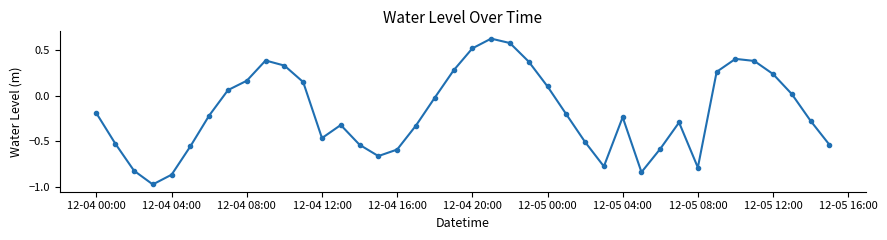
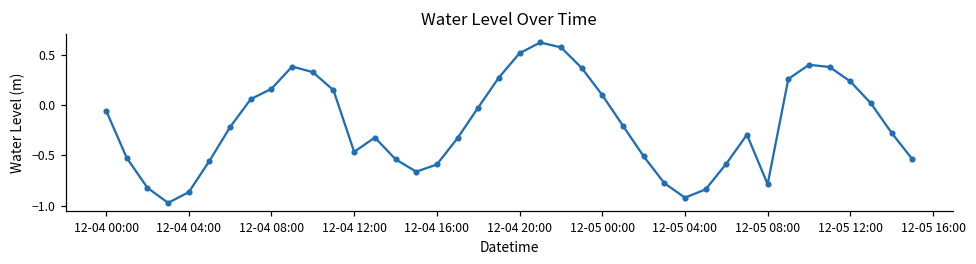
  {
-   "12-04 00:00": -0.2,
+   "12-04 00:00": -0.1,
    "12-04 04:00": -0.9,
    "12-04 08:00": 0.2,
    "12-04 12:00": -0.5,
    "12-04 16:00": -0.6,
    "12-04 20:00": 0.5,
    "12-05 00:00": 0.1,
-   "12-05 04:00": -0.2,
+   "12-05 04:00": -0.9,
    "12-05 08:00": -0.8,
    "12-05 12:00": 0.2
  }
